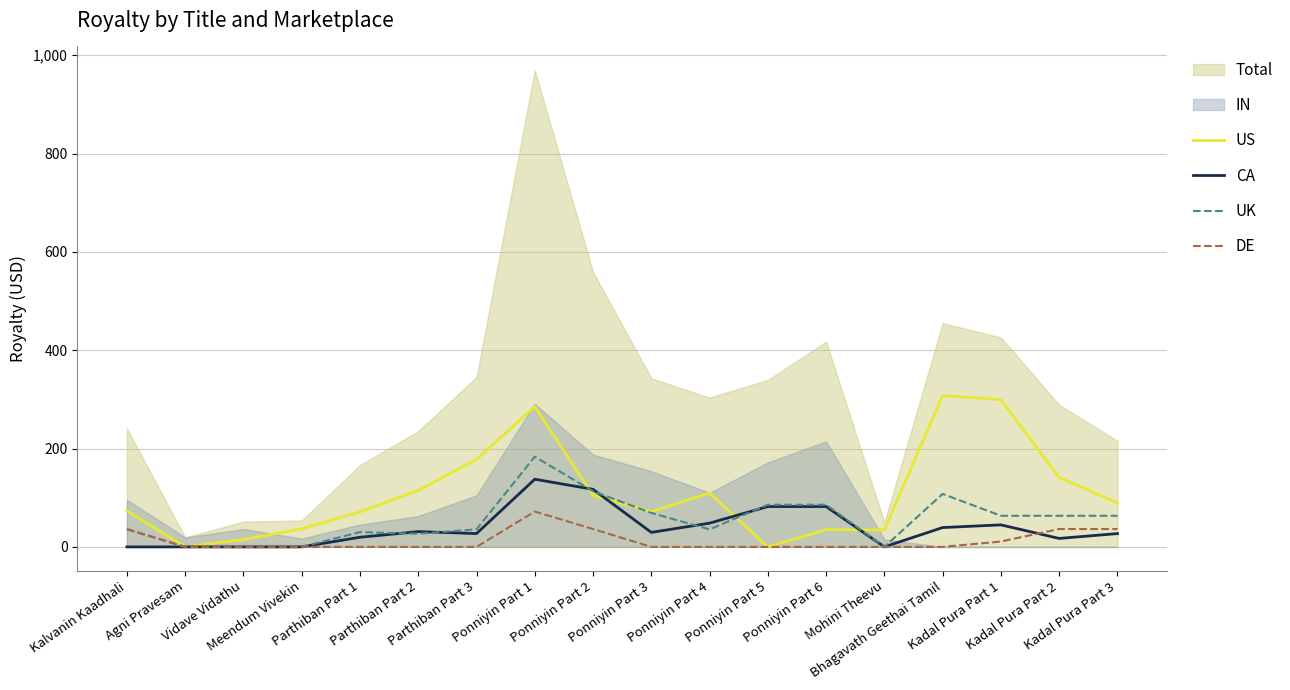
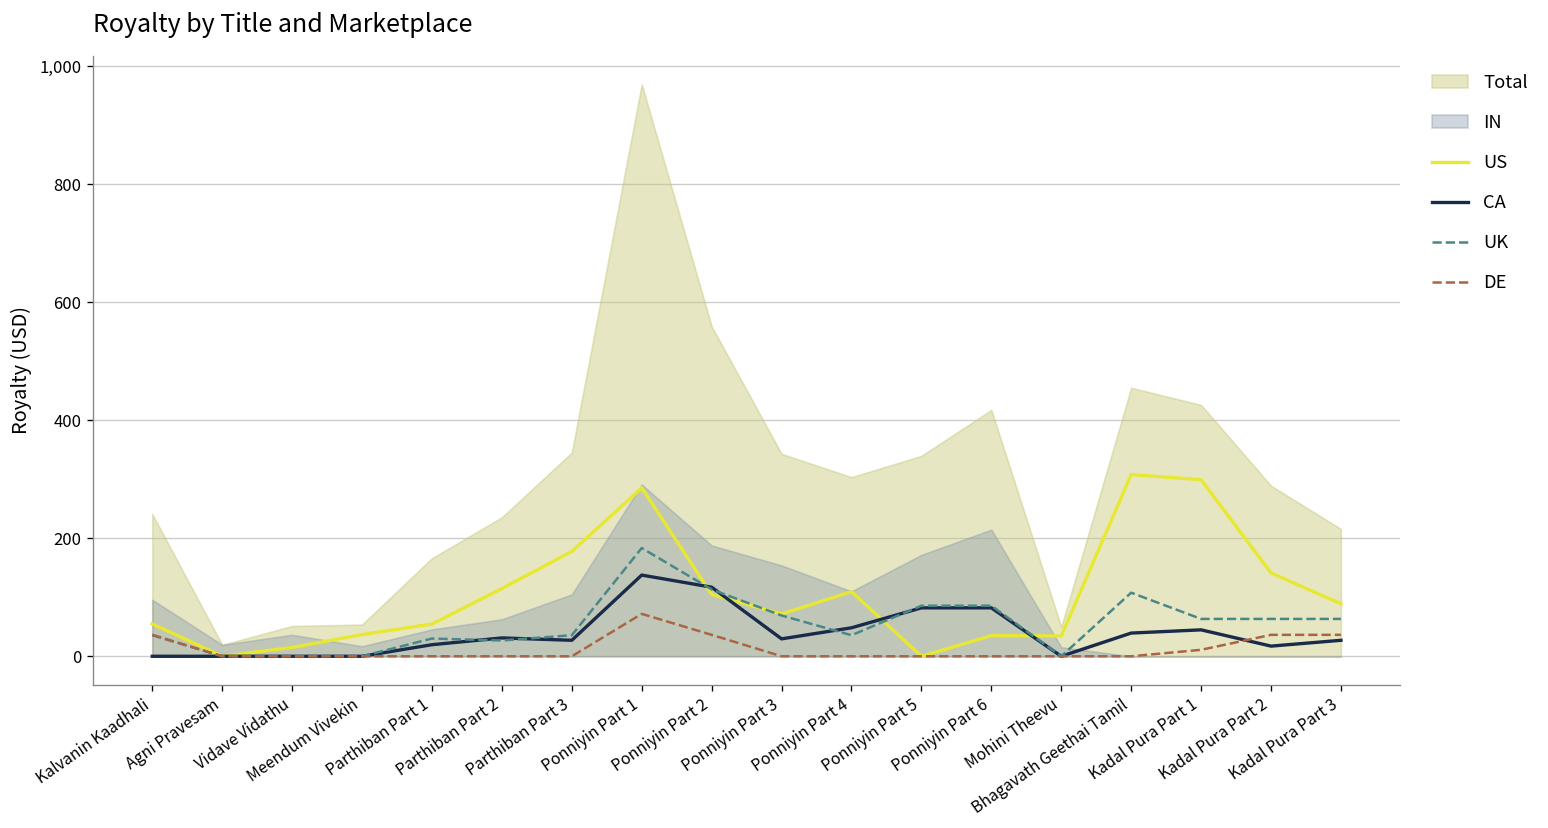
  {
    "US": {
-     "Kalvanin Kaadhali": 70,
+     "Kalvanin Kaadhali": 50,
      "Vidave Vidathu": 10,
      "Meendum Vivekin": 40,
-     "Parthiban Part 1": 70,
+     "Parthiban Part 1": 50,
      "Parthiban Part 2": 110,
      "Parthiban Part 3": 180,
      "Ponniyin Part 1": 290,
      "Ponniyin Part 2": 100,
      "Ponniyin Part 6": 40,
      "Mohini Theevu": 30,
      "Bhagavath Geethai Tamil": 310,
      "Kadal Pura Part 1": 300,
      "Kadal Pura Part 2": 140,
      "Kadal Pura Part 3": 90
    },
    "CA": {
      "Kalvanin Kaadhali": 0,
      "Parthiban Part 1": 20,
      "Parthiban Part 3": 30,
      "Ponniyin Part 1": 140,
      "Ponniyin Part 3": 30,
      "Ponniyin Part 4": 50,
      "Bhagavath Geethai Tamil": 40,
      "Kadal Pura Part 1": 40,
      "Kadal Pura Part 2": 20,
      "Kadal Pura Part 3": 30
    },
    "UK": {
      "Parthiban Part 1": 30,
      "Parthiban Part 3": 40,
      "Ponniyin Part 1": 180,
      "Ponniyin Part 4": 40,
      "Bhagavath Geethai Tamil": 110,
      "Kadal Pura Part 1": 60,
      "Kadal Pura Part 2": 60,
      "Kadal Pura Part 3": 60
    },
    "DE": {
      "Parthiban Part 1": 0,
      "Parthiban Part 2": 0,
      "Parthiban Part 3": 0,
      "Ponniyin Part 1": 70,
      "Ponniyin Part 2": 40,
      "Ponniyin Part 3": 0,
      "Ponniyin Part 4": 0,
      "Ponniyin Part 6": 0,
      "Kadal Pura Part 1": 10,
      "Kadal Pura Part 2": 40,
      "Kadal Pura Part 3": 40
    }
  }
